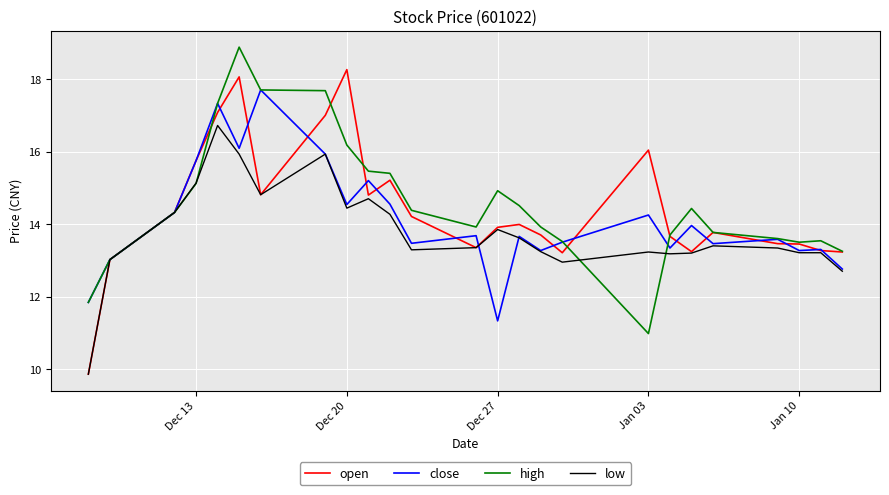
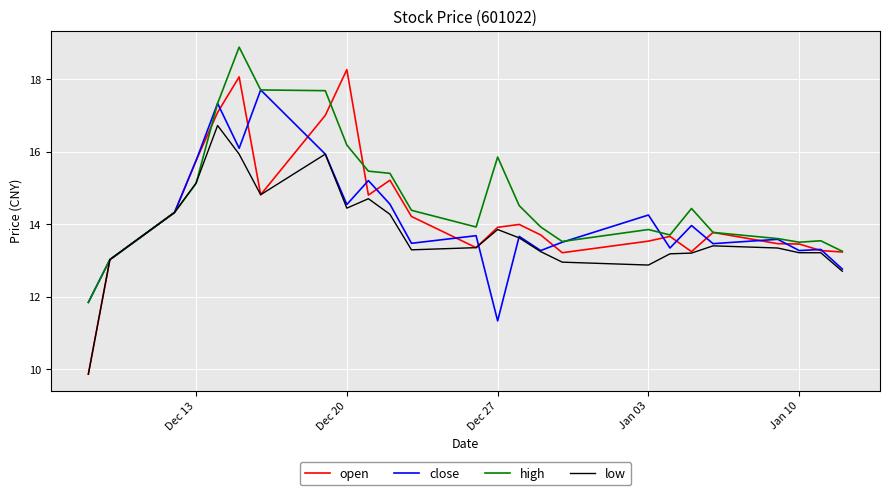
  {
    "open": {
      "Dec 20": 18.3,
-     "Jan 03": 16.0
+     "Jan 03": 13.5
    },
    "close": {
      "Dec 20": 14.5,
      "Dec 27": 11.3,
      "Jan 03": 14.3
    },
    "high": {
      "Dec 20": 16.2,
-     "Dec 27": 14.9,
-     "Jan 03": 11.0
+     "Dec 27": 15.9,
+     "Jan 03": 13.9
    },
    "low": {
      "Dec 20": 14.4,
-     "Jan 03": 13.2
+     "Jan 03": 12.9
    }
  }
